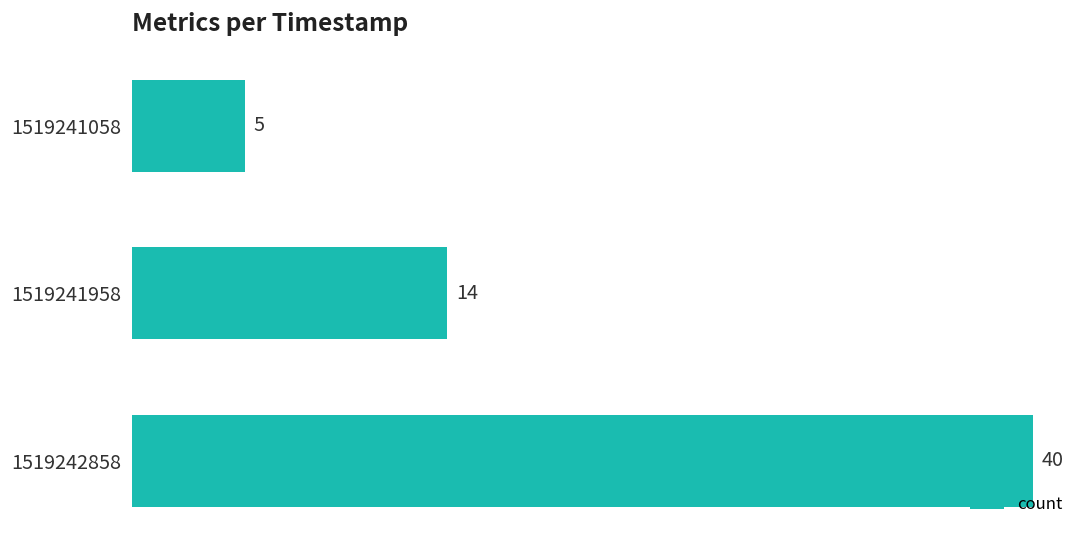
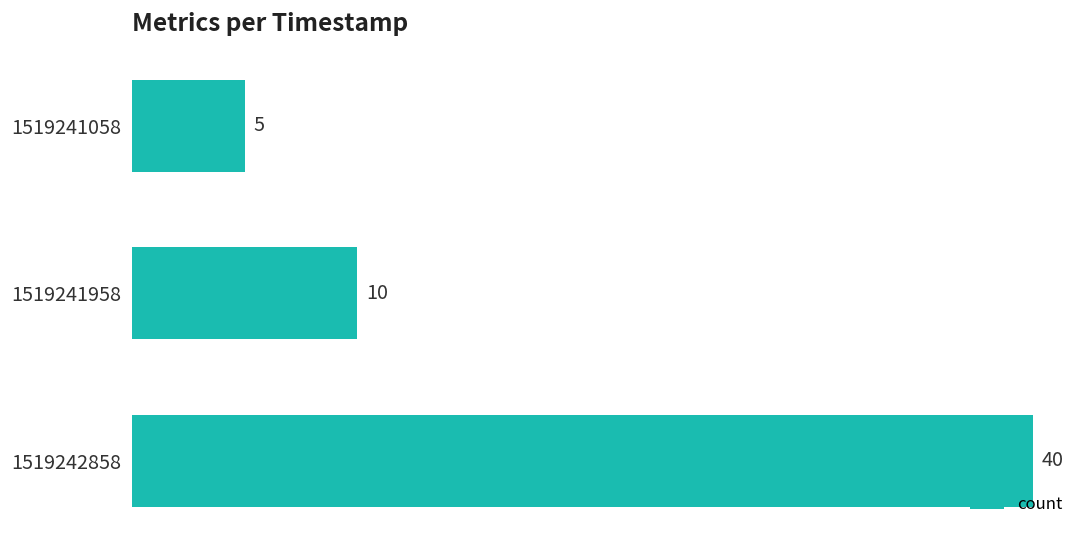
  {
    "1519241058": 5,
-   "1519241958": 14,
+   "1519241958": 10,
    "1519242858": 40
  }
